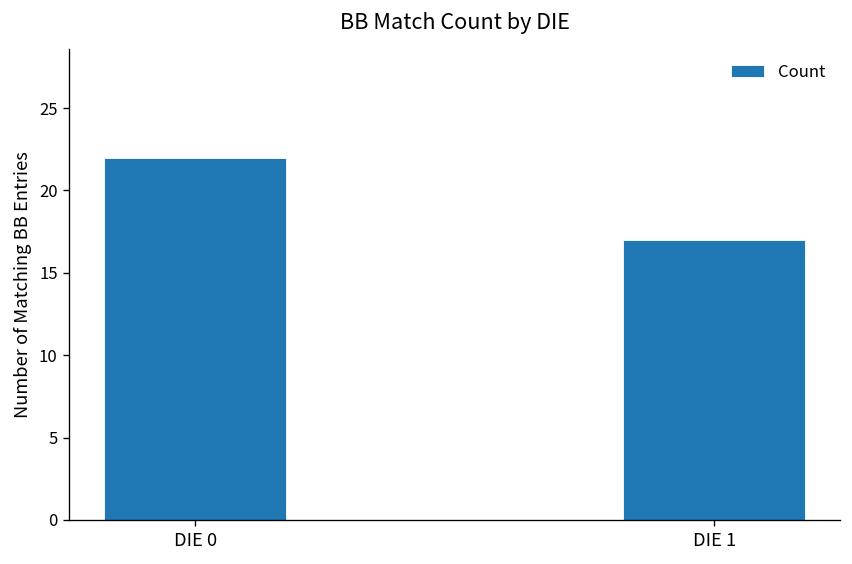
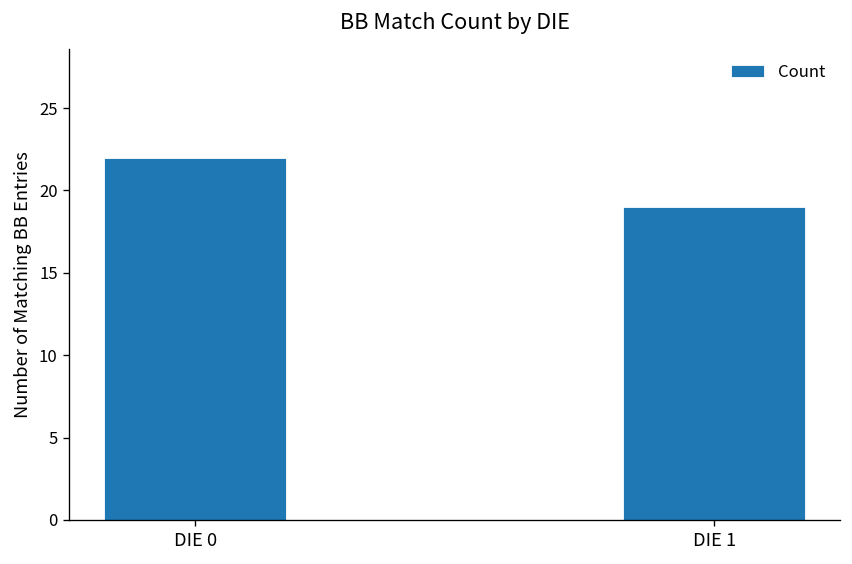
  {
    "DIE 0": 22,
-   "DIE 1": 17
+   "DIE 1": 19
  }
